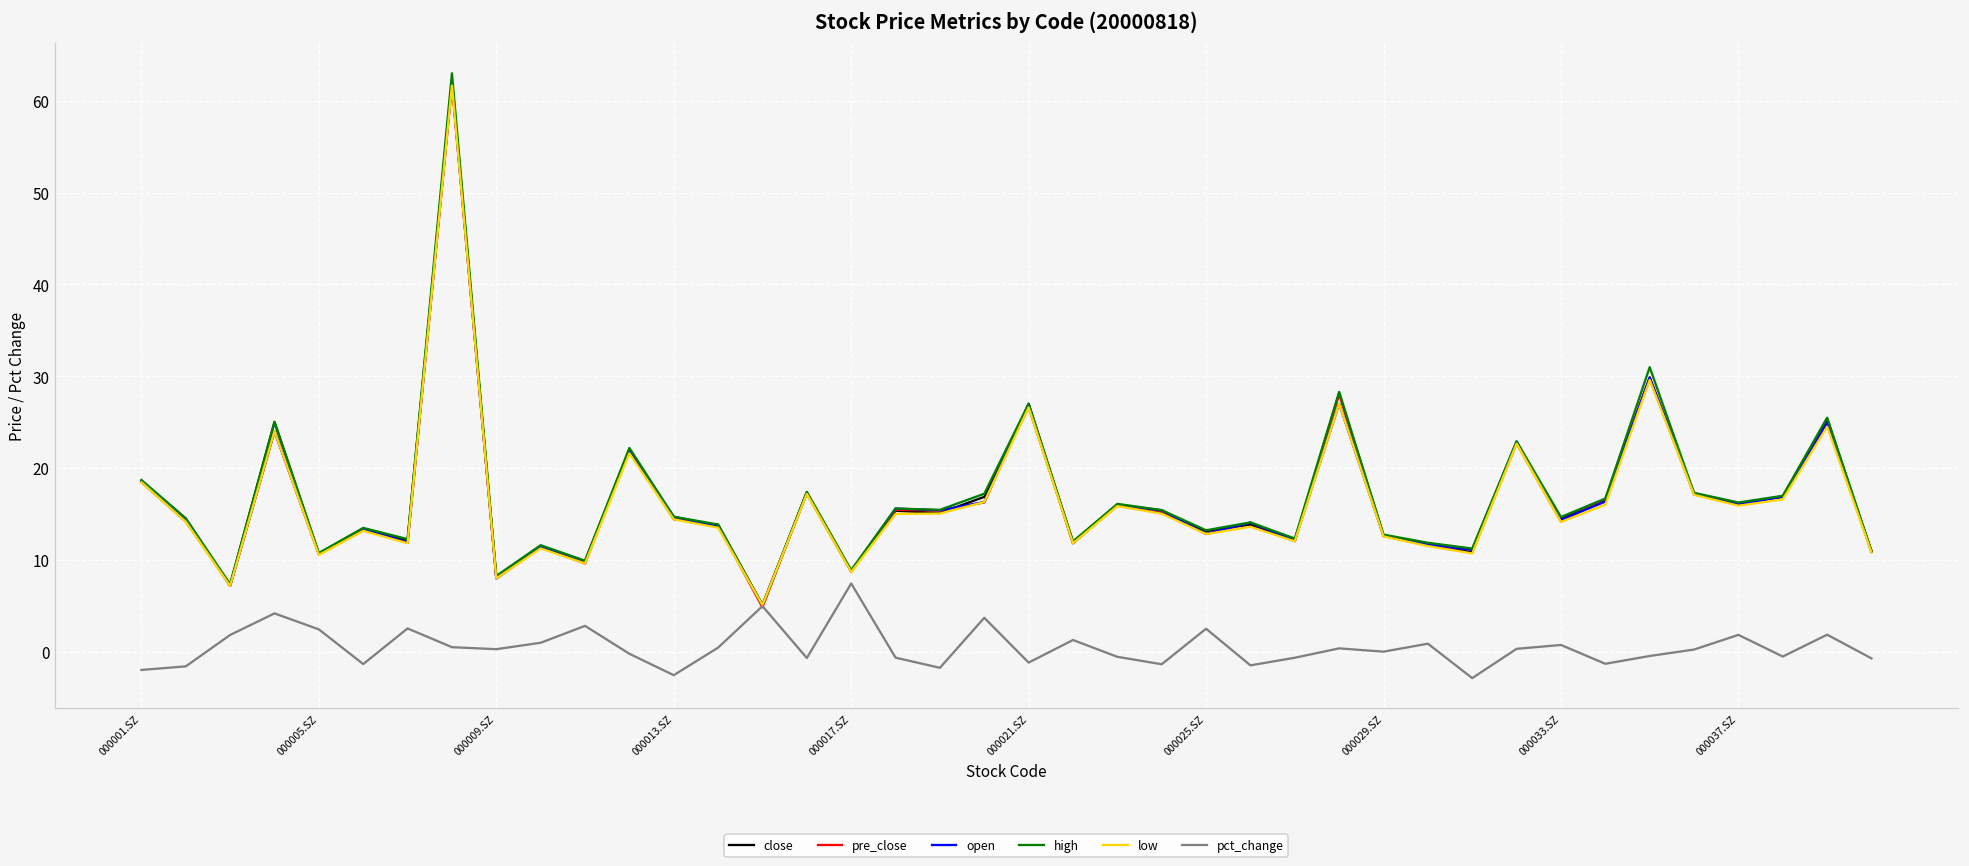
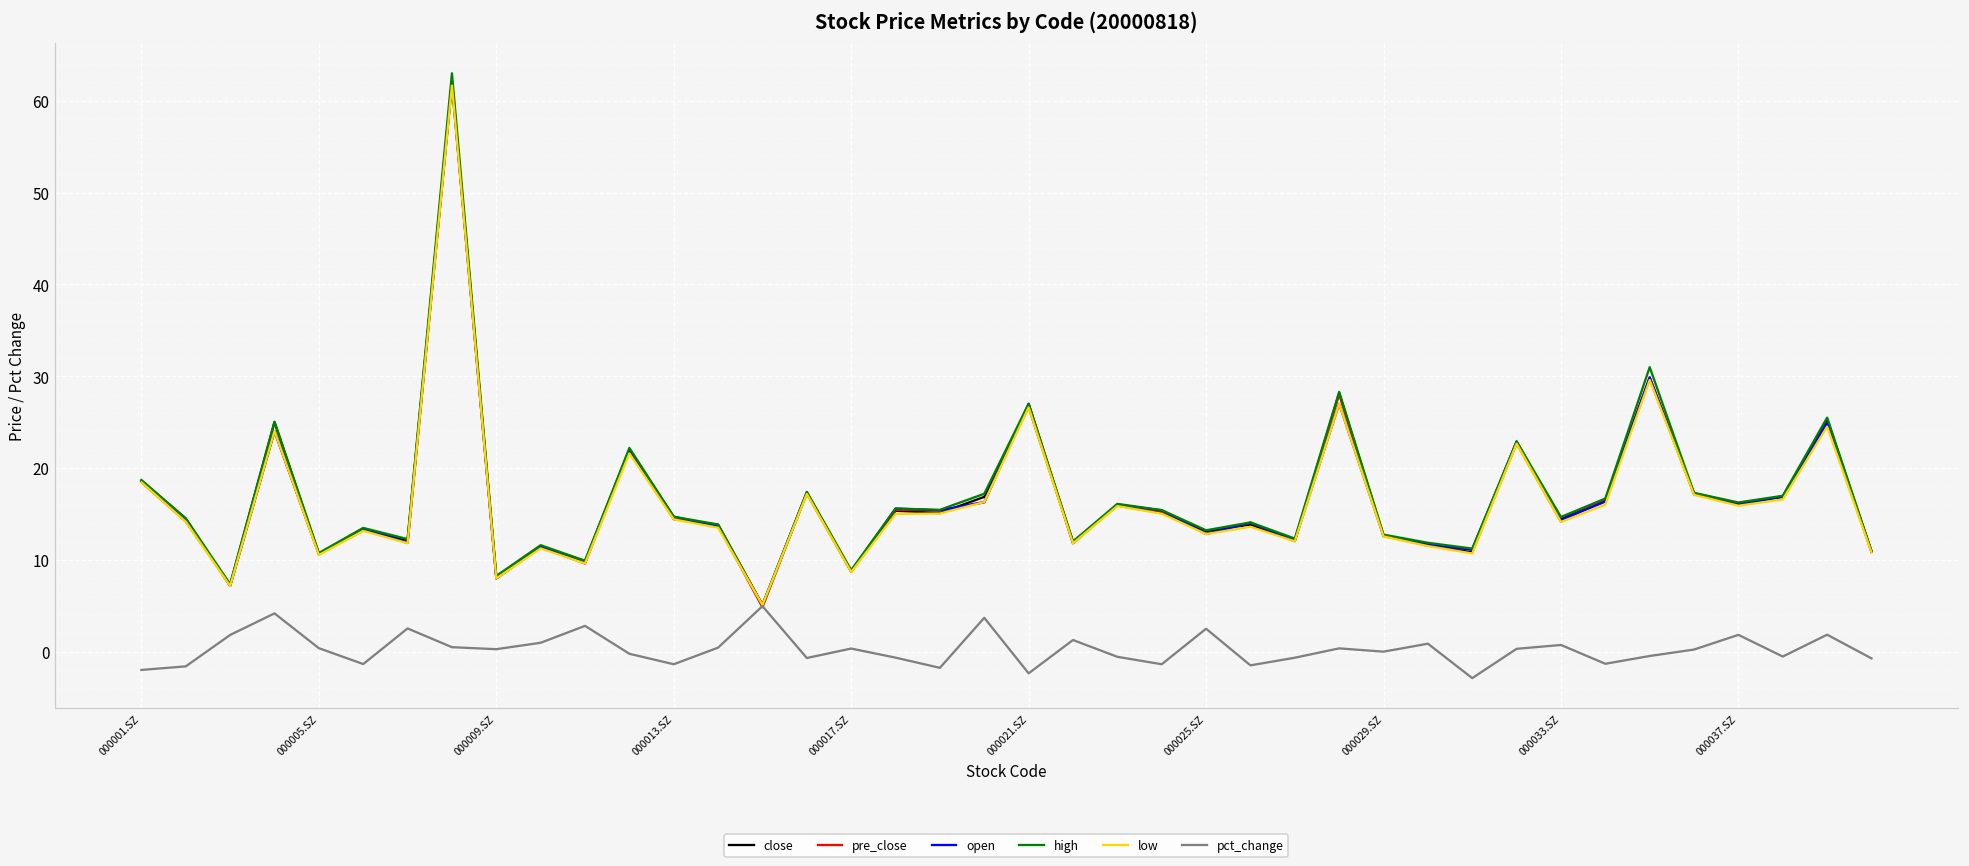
  {
    "pct_change": {
      "000001.SZ": -2,
-     "000005.SZ": 2,
+     "000005.SZ": 0,
      "000009.SZ": 0,
-     "000013.SZ": -3,
-     "000017.SZ": 7,
-     "000021.SZ": -1,
+     "000013.SZ": -1,
+     "000017.SZ": 0,
+     "000021.SZ": -2,
      "000025.SZ": 3,
      "000029.SZ": 0,
      "000033.SZ": 1,
      "000037.SZ": 2
    }
  }
